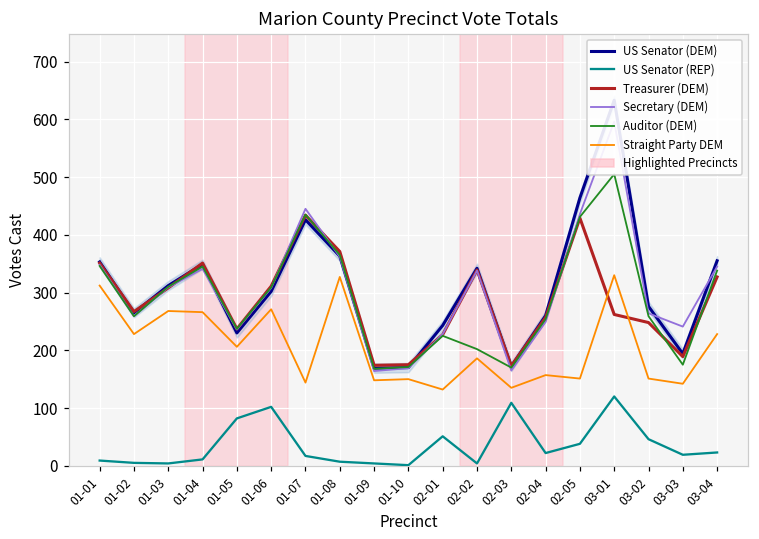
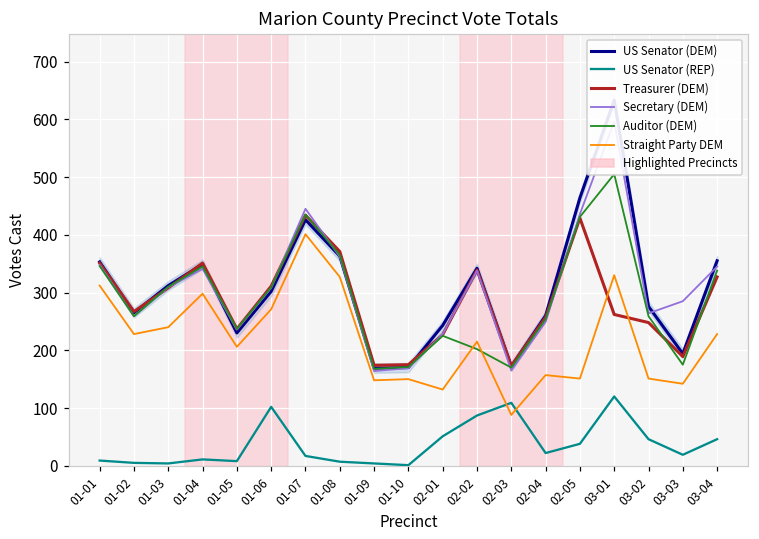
  {
    "US Senator (DEM)": {
      "01-05": 230,
      "01-06": 300,
      "01-07": 430,
      "02-01": 240,
      "02-05": 460,
      "03-02": 280,
      "03-03": 190,
      "03-04": 360
    },
    "US Senator (REP)": {
      "01-01": 10,
      "01-02": 10,
      "01-03": 0,
      "01-04": 10,
-     "01-05": 80,
+     "01-05": 10,
      "01-06": 100,
      "01-07": 20,
      "01-08": 10,
      "01-09": 0,
      "01-10": 0,
      "02-01": 50,
-     "02-02": 0,
+     "02-02": 90,
      "02-03": 110,
      "02-04": 20,
      "02-05": 40,
      "03-01": 120,
      "03-02": 50,
      "03-03": 20,
-     "03-04": 20
+     "03-04": 50
    },
    "Treasurer (DEM)": {
      "03-01": 260,
      "03-02": 250,
      "03-03": 190,
      "03-04": 330
    },
    "Secretary (DEM)": {
      "01-07": 450,
      "02-03": 170,
      "02-04": 250,
      "02-05": 440,
      "03-02": 260,
-     "03-03": 240,
+     "03-03": 290,
      "03-04": 350
    },
    "Auditor (DEM)": {
      "02-02": 200,
      "03-01": 510,
      "03-02": 260,
      "03-03": 180,
      "03-04": 340
    },
    "Straight Party DEM": {
      "01-01": 310,
      "01-02": 230,
-     "01-03": 270,
-     "01-04": 270,
+     "01-03": 240,
+     "01-04": 300,
      "01-05": 210,
      "01-06": 270,
-     "01-07": 140,
+     "01-07": 400,
      "01-08": 330,
      "01-09": 150,
      "01-10": 150,
      "02-01": 130,
-     "02-02": 190,
-     "02-03": 140,
+     "02-02": 220,
+     "02-03": 90,
      "02-04": 160,
      "02-05": 150,
      "03-01": 330,
      "03-02": 150,
      "03-03": 140,
      "03-04": 230
    }
  }
